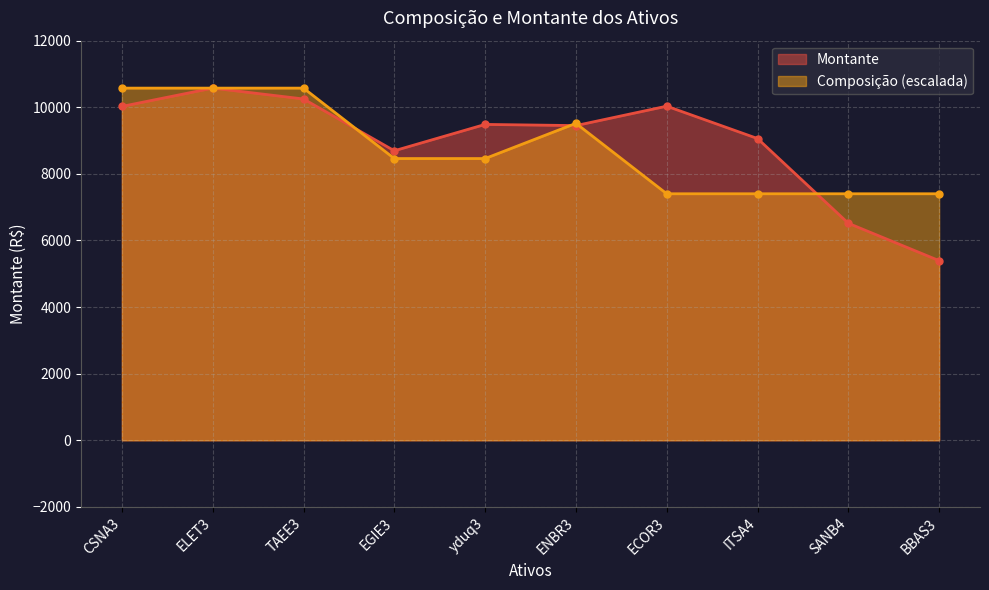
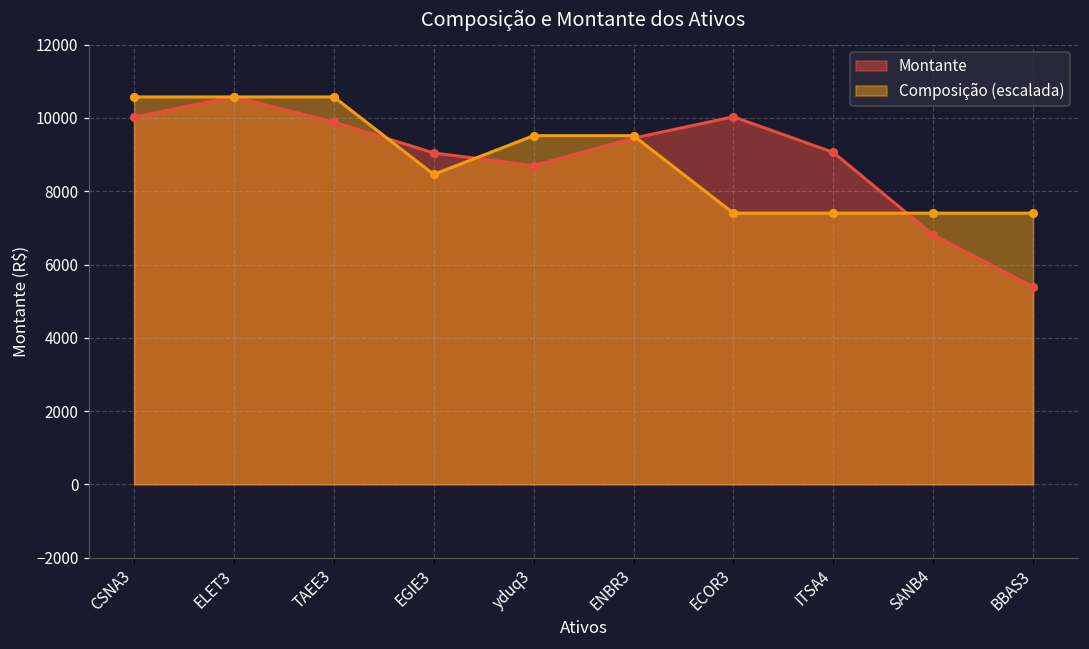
  {
    "Montante": {
      "CSNA3": 10000,
-     "TAEE3": 10200,
-     "EGIE3": 8700,
-     "yduq3": 9500,
+     "TAEE3": 9900,
+     "EGIE3": 9000,
+     "yduq3": 8700,
      "ECOR3": 10000,
      "ITSA4": 9100,
-     "SANB4": 6500,
+     "SANB4": 6800,
      "BBAS3": 5400
    },
    "Composição (escalada)": {
      "CSNA3": 10600,
      "TAEE3": 10600,
      "EGIE3": 8500,
-     "yduq3": 8500,
+     "yduq3": 9500,
      "ECOR3": 7400,
      "ITSA4": 7400,
      "SANB4": 7400,
      "BBAS3": 7400
    }
  }
